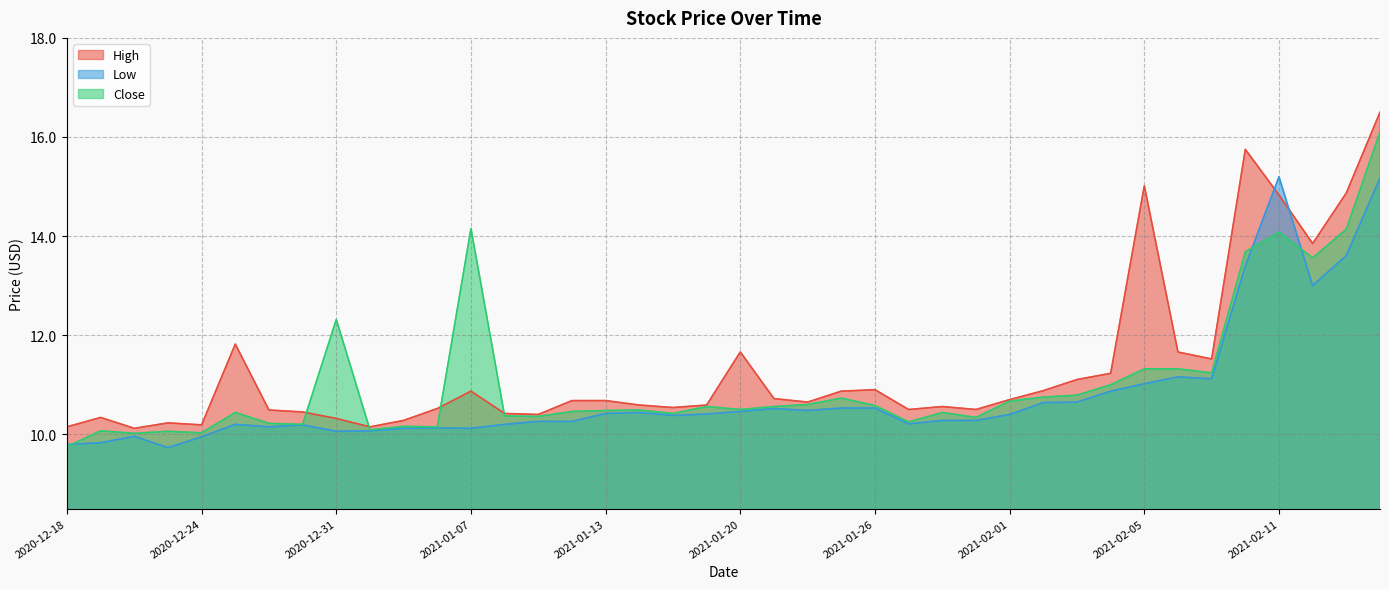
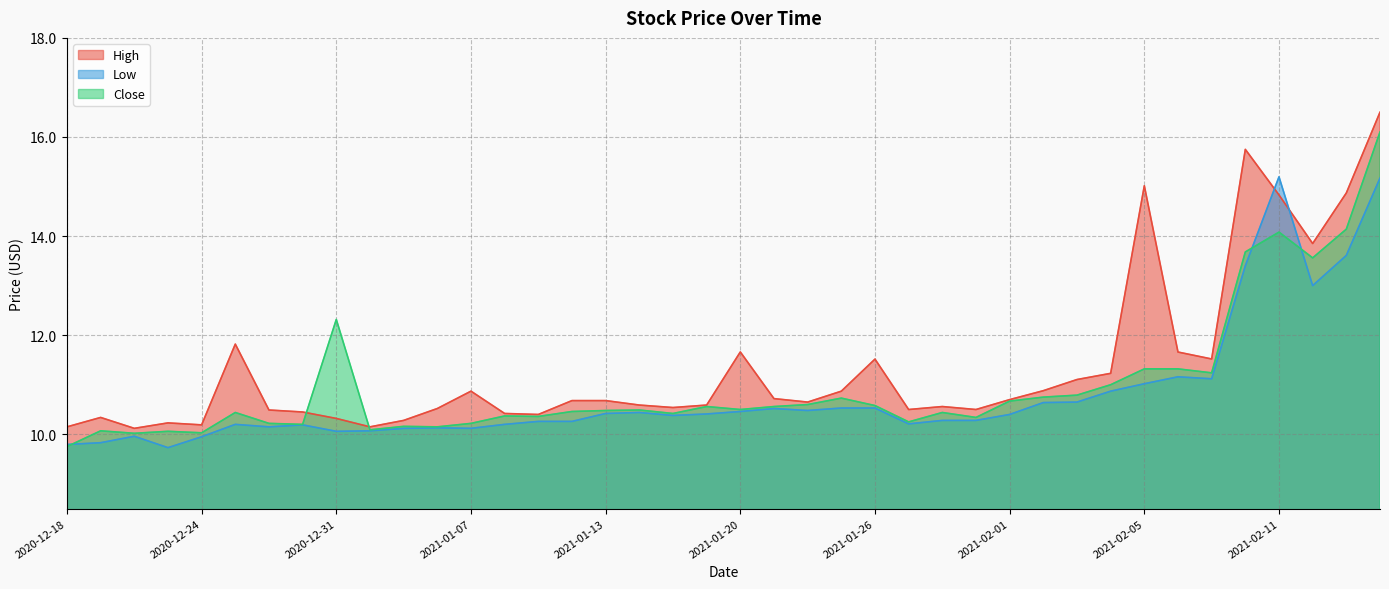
  {
    "High": {
      "2020-12-18": 10.1,
      "2020-12-24": 10.2,
      "2020-12-31": 10.3,
      "2021-01-07": 10.9,
      "2021-01-13": 10.7,
      "2021-01-20": 11.7,
-     "2021-01-26": 10.9,
+     "2021-01-26": 11.5,
      "2021-02-05": 15.0,
      "2021-02-11": 14.8
    },
    "Low": {
      "2020-12-24": 9.9,
      "2020-12-31": 10.1,
      "2021-01-07": 10.1,
      "2021-01-13": 10.4,
      "2021-02-01": 10.4,
      "2021-02-05": 11.0,
      "2021-02-11": 15.2
    },
    "Close": {
      "2020-12-24": 10.0,
      "2020-12-31": 12.3,
-     "2021-01-07": 14.2,
+     "2021-01-07": 10.2,
      "2021-01-13": 10.5,
      "2021-02-05": 11.3,
      "2021-02-11": 14.1
    }
  }
